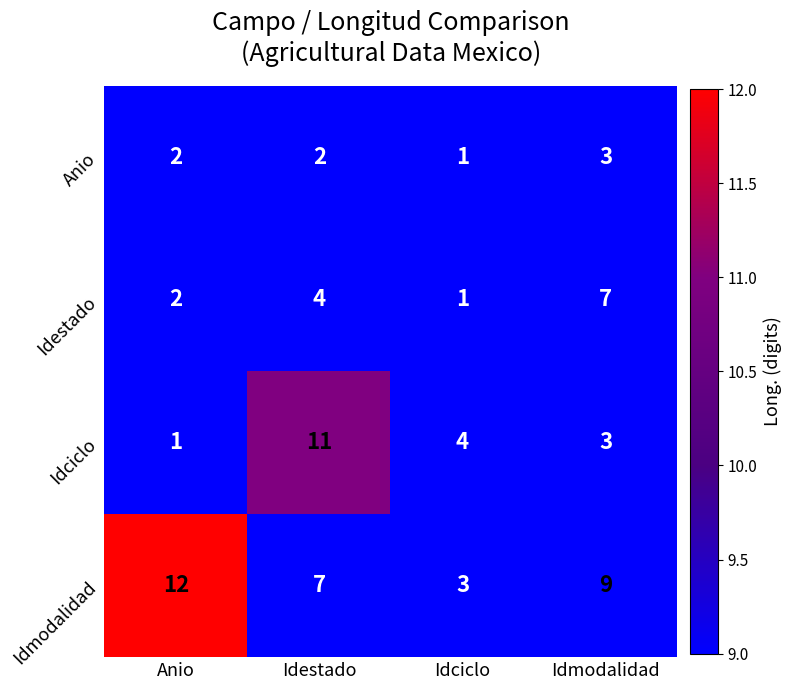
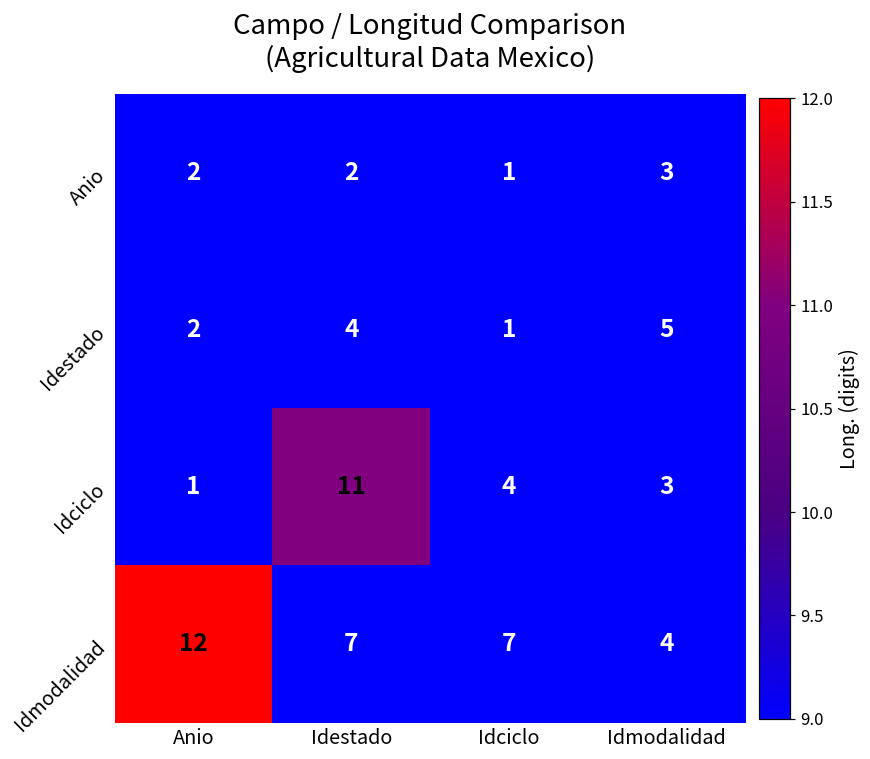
  {
    "Anio": {
      "Anio": 2,
      "Idestado": 2,
      "Idciclo": 1,
      "Idmodalidad": 3
    },
    "Idestado": {
      "Anio": 2,
      "Idestado": 4,
      "Idciclo": 1,
-     "Idmodalidad": 7
+     "Idmodalidad": 5
    },
    "Idciclo": {
      "Anio": 1,
      "Idestado": 11,
      "Idciclo": 4,
      "Idmodalidad": 3
    },
    "Idmodalidad": {
      "Anio": 12,
      "Idestado": 7,
-     "Idciclo": 3,
-     "Idmodalidad": 9
+     "Idciclo": 7,
+     "Idmodalidad": 4
    }
  }
